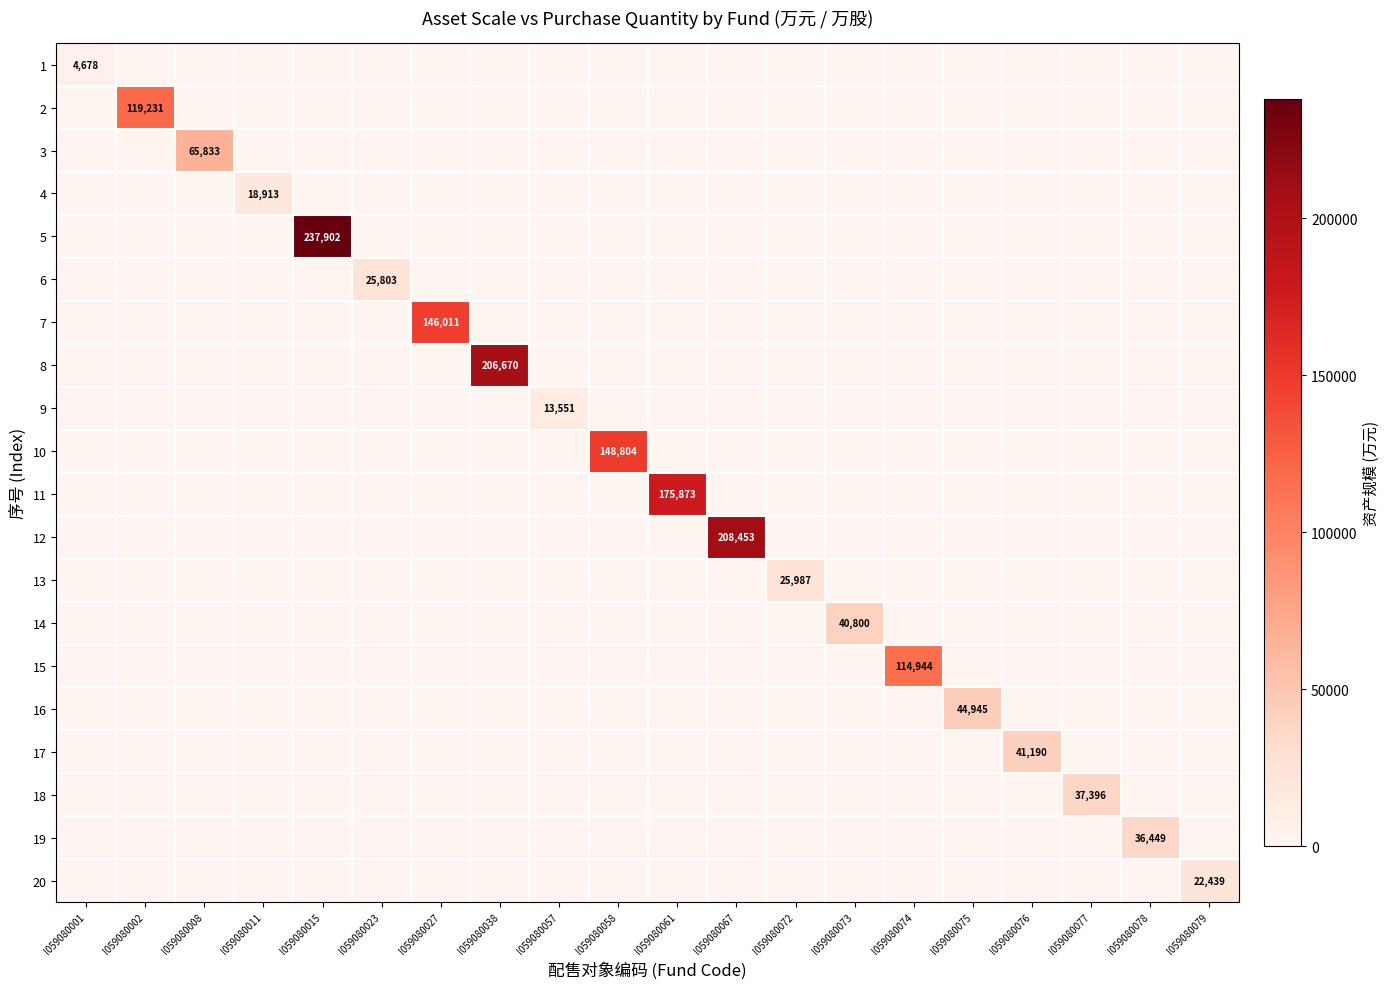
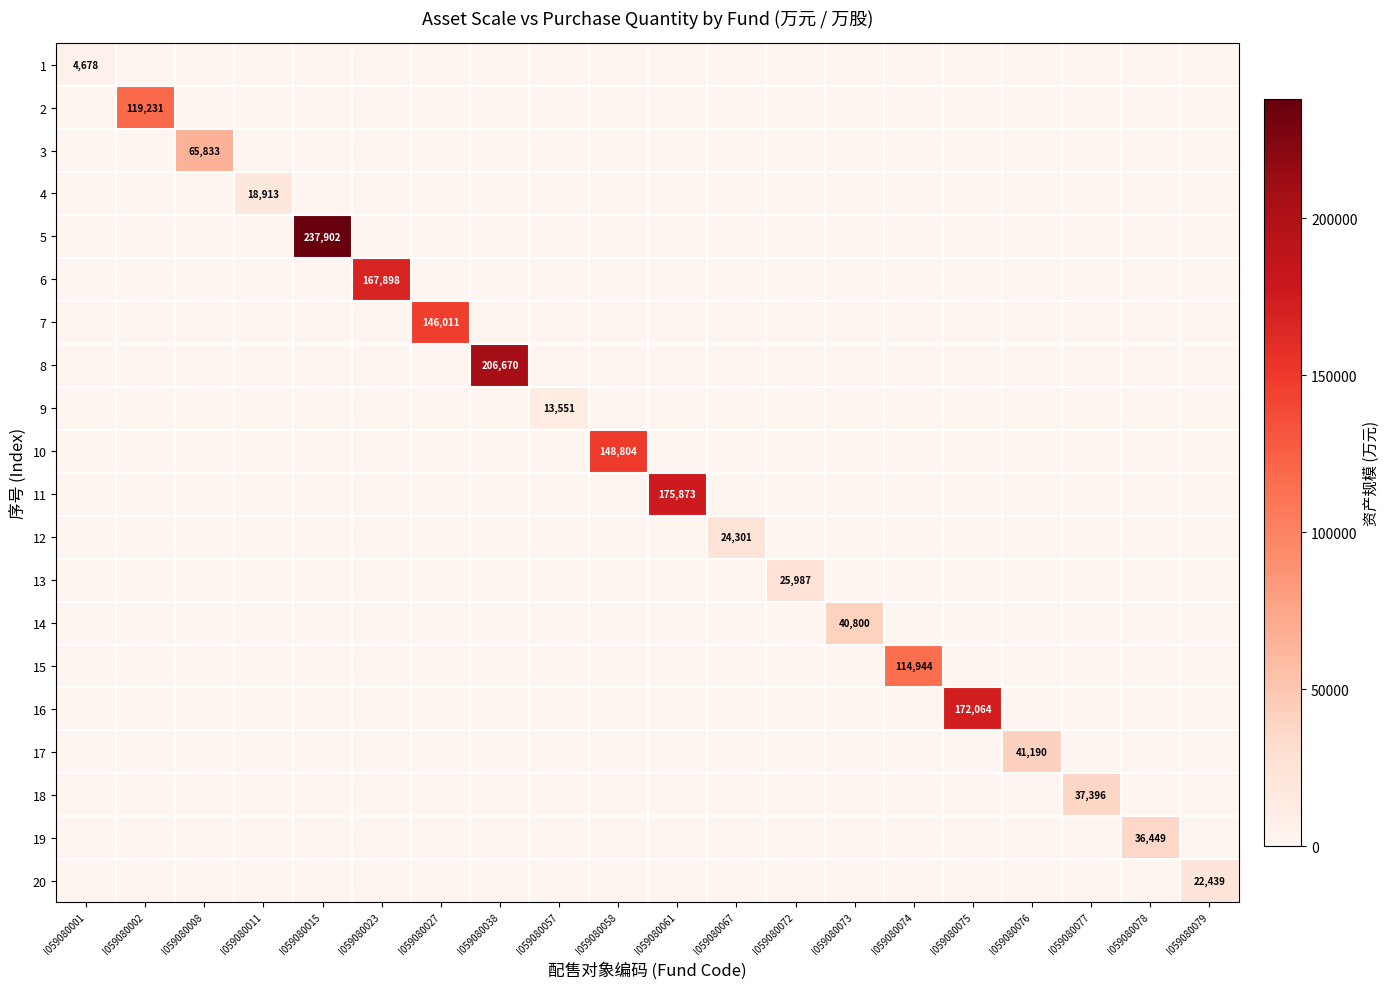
  {
    "1": {
      "I059080001": "4,678"
    },
    "2": {
      "I059080002": "119,231"
    },
    "3": {
      "I059080008": "65,833"
    },
    "4": {
      "I059080011": "18,913"
    },
    "5": {
      "I059080015": "237,902"
    },
    "6": {
-     "I059080023": "25,803"
+     "I059080023": "167,898"
    },
    "7": {
      "I059080027": "146,011"
    },
    "8": {
      "I059080038": "206,670"
    },
    "9": {
      "I059080057": "13,551"
    },
    "10": {
      "I059080058": "148,804"
    },
    "11": {
      "I059080061": "175,873"
    },
    "12": {
-     "I059080067": "208,453"
+     "I059080067": "24,301"
    },
    "13": {
      "I059080072": "25,987"
    },
    "14": {
      "I059080073": "40,800"
    },
    "15": {
      "I059080074": "114,944"
    },
    "16": {
-     "I059080075": "44,945"
+     "I059080075": "172,064"
    },
    "17": {
      "I059080076": "41,190"
    },
    "18": {
      "I059080077": "37,396"
    },
    "19": {
      "I059080078": "36,449"
    },
    "20": {
      "I059080079": "22,439"
    }
  }
